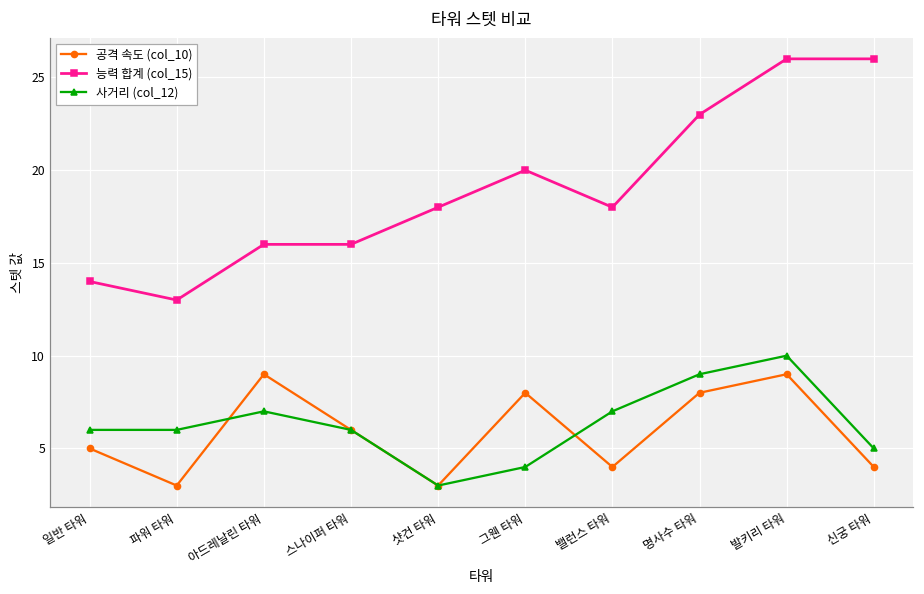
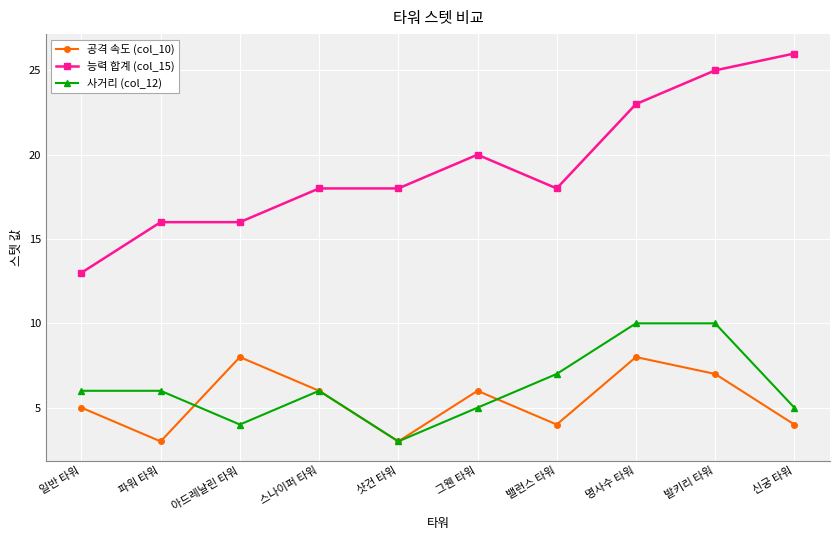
  {
    "공격 속도 (col_10)": {
      "일반 타워": 5,
      "파워 타워": 3,
-     "아드레날린 타워": 9,
-     "그웬 타워": 8,
+     "아드레날린 타워": 8,
+     "그웬 타워": 6,
      "밸런스 타워": 4,
      "명사수 타워": 8,
-     "발키리 타워": 9,
+     "발키리 타워": 7,
      "신궁 타워": 4
    },
    "능력 합계 (col_15)": {
-     "일반 타워": 14,
-     "파워 타워": 13,
+     "일반 타워": 13,
+     "파워 타워": 16,
      "아드레날린 타워": 16,
-     "스나이퍼 타워": 16,
+     "스나이퍼 타워": 18,
      "샷건 타워": 18,
      "그웬 타워": 20,
      "밸런스 타워": 18,
      "명사수 타워": 23,
-     "발키리 타워": 26,
+     "발키리 타워": 25,
      "신궁 타워": 26
    },
    "사거리 (col_12)": {
      "일반 타워": 6,
      "파워 타워": 6,
-     "아드레날린 타워": 7,
-     "그웬 타워": 4,
+     "아드레날린 타워": 4,
+     "그웬 타워": 5,
      "밸런스 타워": 7,
-     "명사수 타워": 9,
+     "명사수 타워": 10,
      "발키리 타워": 10,
      "신궁 타워": 5
    }
  }
